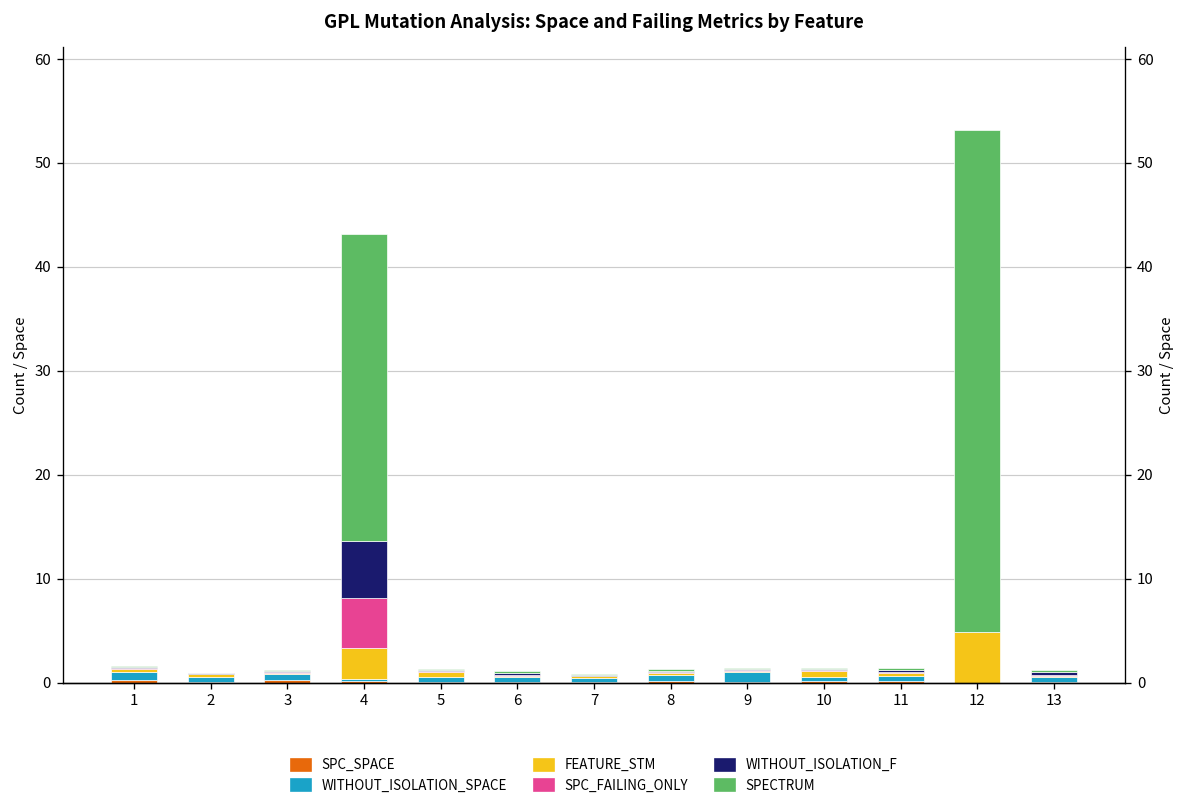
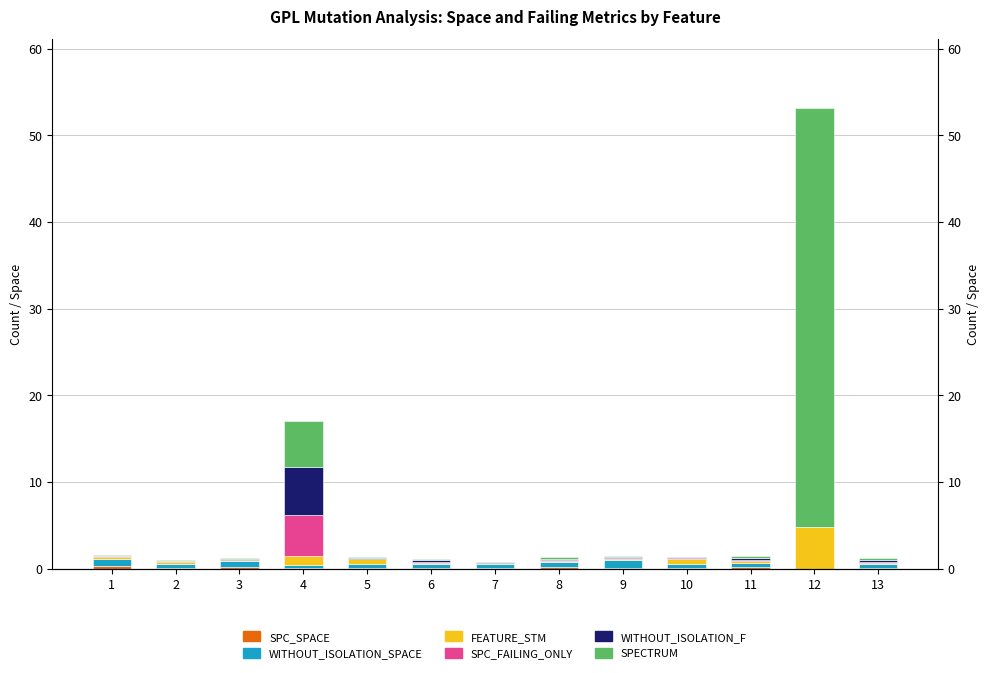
  {
    "SPC_SPACE": {
      "12": 0
    },
    "WITHOUT_ISOLATION_SPACE": {
      "1": 1,
      "2": 0,
      "3": 1,
      "5": 0,
      "6": 1,
      "7": 0,
      "8": 1,
      "9": 1,
      "10": 0,
      "11": 1,
      "12": 0,
      "13": 1
    },
    "FEATURE_STM": {
      "2": 0,
-     "4": 3,
+     "4": 1,
      "5": 1,
      "10": 1,
      "12": 5
    },
    "SPC_FAILING_ONLY": {
      "4": 5,
      "12": 0
    },
    "WITHOUT_ISOLATION_F": {
      "4": 5,
      "12": 0
    },
    "SPECTRUM": {
-     "4": 30,
+     "4": 5,
      "12": 48
    }
  }
